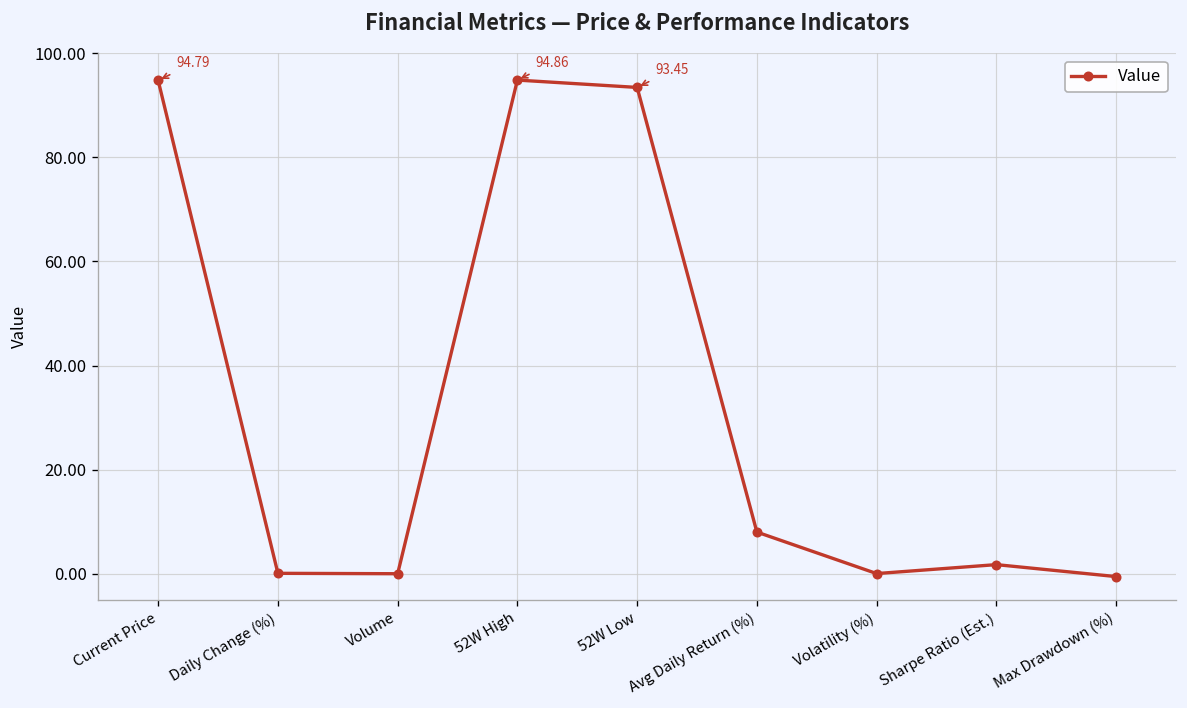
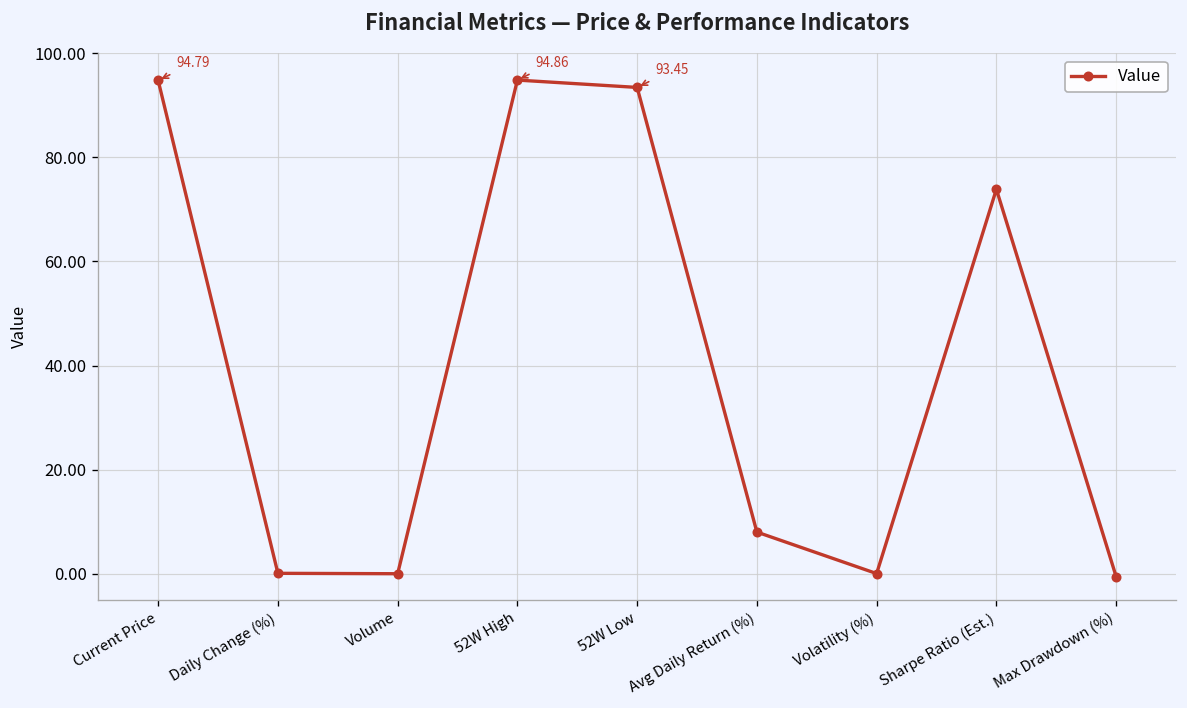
  {
    "Daily Change (%)": 0,
    "Volume": 0,
    "Avg Daily Return (%)": 8,
    "Volatility (%)": 0,
-   "Sharpe Ratio (Est.)": 2,
+   "Sharpe Ratio (Est.)": 74,
    "Max Drawdown (%)": -1
  }
